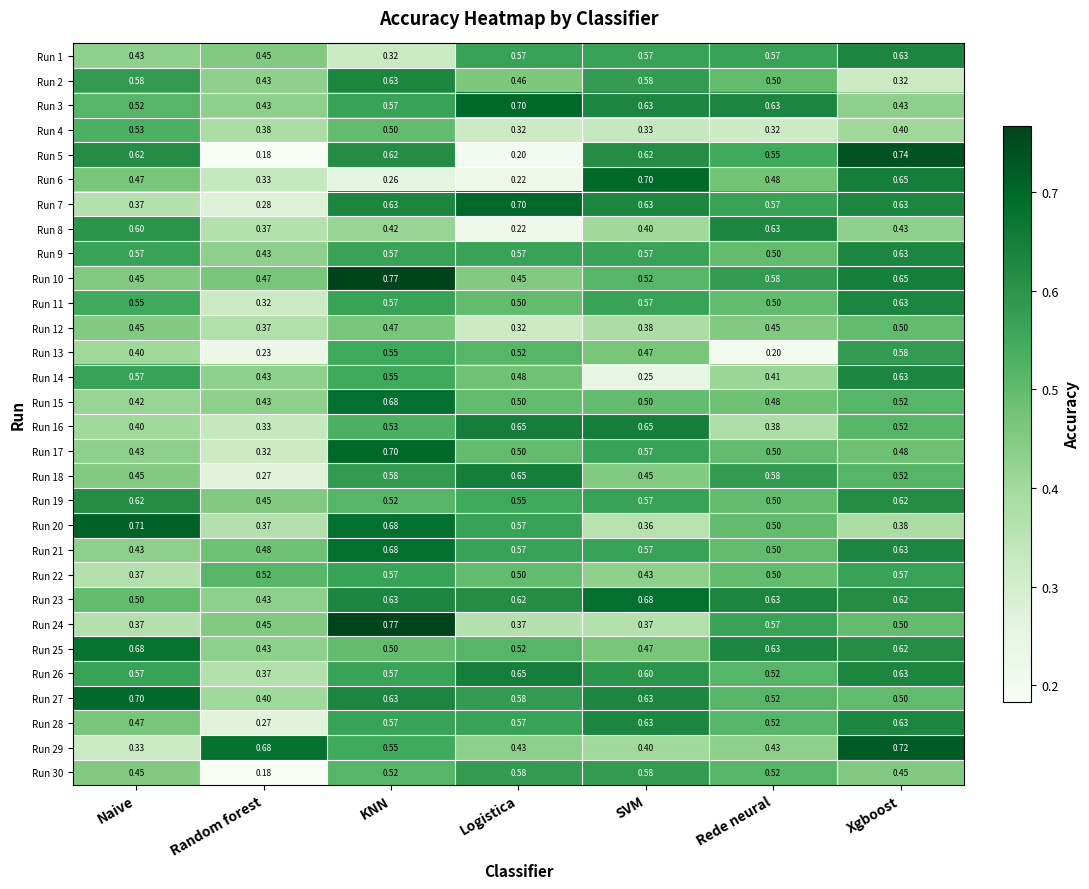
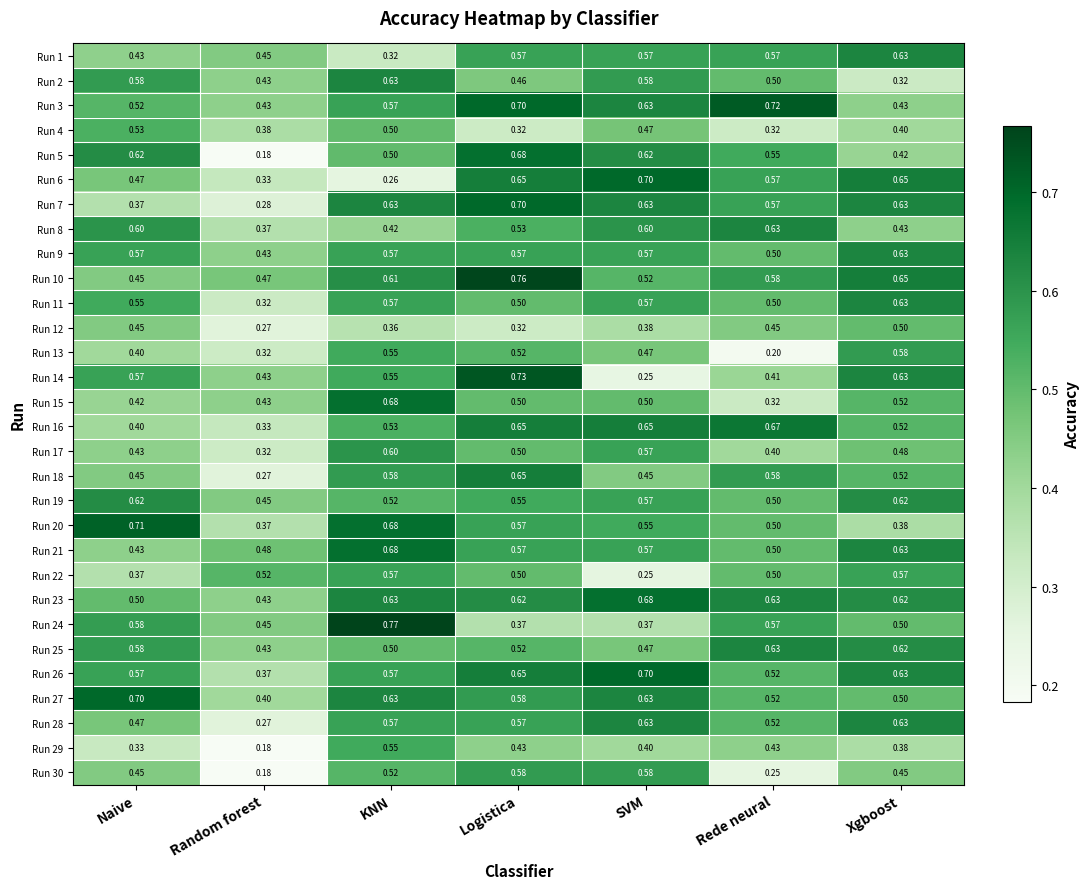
  {
    "Run 3": {
      "Naive": 0.52,
      "Random forest": 0.43,
      "KNN": 0.57,
      "Logistica": 0.70,
      "SVM": 0.63,
-     "Rede neural": 0.63,
+     "Rede neural": 0.72,
      "Xgboost": 0.43
    },
    "Run 4": {
      "Naive": 0.53,
      "Random forest": 0.38,
      "KNN": 0.50,
      "Logistica": 0.32,
-     "SVM": 0.33,
+     "SVM": 0.47,
      "Rede neural": 0.32,
      "Xgboost": 0.40
    },
    "Run 5": {
      "Naive": 0.62,
      "Random forest": 0.18,
-     "KNN": 0.62,
-     "Logistica": 0.20,
+     "KNN": 0.50,
+     "Logistica": 0.68,
      "SVM": 0.62,
      "Rede neural": 0.55,
-     "Xgboost": 0.74
+     "Xgboost": 0.42
    },
    "Run 6": {
      "Naive": 0.47,
      "Random forest": 0.33,
      "KNN": 0.26,
-     "Logistica": 0.22,
+     "Logistica": 0.65,
      "SVM": 0.70,
-     "Rede neural": 0.48,
+     "Rede neural": 0.57,
      "Xgboost": 0.65
    },
    "Run 8": {
      "Naive": 0.60,
      "Random forest": 0.37,
      "KNN": 0.42,
-     "Logistica": 0.22,
-     "SVM": 0.40,
+     "Logistica": 0.53,
+     "SVM": 0.60,
      "Rede neural": 0.63,
      "Xgboost": 0.43
    },
    "Run 10": {
      "Naive": 0.45,
      "Random forest": 0.47,
-     "KNN": 0.77,
-     "Logistica": 0.45,
+     "KNN": 0.61,
+     "Logistica": 0.76,
      "SVM": 0.52,
      "Rede neural": 0.58,
      "Xgboost": 0.65
    },
    "Run 12": {
      "Naive": 0.45,
-     "Random forest": 0.37,
-     "KNN": 0.47,
+     "Random forest": 0.27,
+     "KNN": 0.36,
      "Logistica": 0.32,
      "SVM": 0.38,
      "Rede neural": 0.45,
      "Xgboost": 0.50
    },
    "Run 13": {
      "Naive": 0.40,
-     "Random forest": 0.23,
+     "Random forest": 0.32,
      "KNN": 0.55,
      "Logistica": 0.52,
      "SVM": 0.47,
      "Rede neural": 0.20,
      "Xgboost": 0.58
    },
    "Run 14": {
      "Naive": 0.57,
      "Random forest": 0.43,
      "KNN": 0.55,
-     "Logistica": 0.48,
+     "Logistica": 0.73,
      "SVM": 0.25,
      "Rede neural": 0.41,
      "Xgboost": 0.63
    },
    "Run 15": {
      "Naive": 0.42,
      "Random forest": 0.43,
      "KNN": 0.68,
      "Logistica": 0.50,
      "SVM": 0.50,
-     "Rede neural": 0.48,
+     "Rede neural": 0.32,
      "Xgboost": 0.52
    },
    "Run 16": {
      "Naive": 0.40,
      "Random forest": 0.33,
      "KNN": 0.53,
      "Logistica": 0.65,
      "SVM": 0.65,
-     "Rede neural": 0.38,
+     "Rede neural": 0.67,
      "Xgboost": 0.52
    },
    "Run 17": {
      "Naive": 0.43,
      "Random forest": 0.32,
-     "KNN": 0.70,
+     "KNN": 0.60,
      "Logistica": 0.50,
      "SVM": 0.57,
-     "Rede neural": 0.50,
+     "Rede neural": 0.40,
      "Xgboost": 0.48
    },
    "Run 20": {
      "Naive": 0.71,
      "Random forest": 0.37,
      "KNN": 0.68,
      "Logistica": 0.57,
-     "SVM": 0.36,
+     "SVM": 0.55,
      "Rede neural": 0.50,
      "Xgboost": 0.38
    },
    "Run 22": {
      "Naive": 0.37,
      "Random forest": 0.52,
      "KNN": 0.57,
      "Logistica": 0.50,
-     "SVM": 0.43,
+     "SVM": 0.25,
      "Rede neural": 0.50,
      "Xgboost": 0.57
    },
    "Run 24": {
-     "Naive": 0.37,
+     "Naive": 0.58,
      "Random forest": 0.45,
      "KNN": 0.77,
      "Logistica": 0.37,
      "SVM": 0.37,
      "Rede neural": 0.57,
      "Xgboost": 0.50
    },
    "Run 25": {
-     "Naive": 0.68,
+     "Naive": 0.58,
      "Random forest": 0.43,
      "KNN": 0.50,
      "Logistica": 0.52,
      "SVM": 0.47,
      "Rede neural": 0.63,
      "Xgboost": 0.62
    },
    "Run 26": {
      "Naive": 0.57,
      "Random forest": 0.37,
      "KNN": 0.57,
      "Logistica": 0.65,
-     "SVM": 0.60,
+     "SVM": 0.70,
      "Rede neural": 0.52,
      "Xgboost": 0.63
    },
    "Run 29": {
      "Naive": 0.33,
-     "Random forest": 0.68,
+     "Random forest": 0.18,
      "KNN": 0.55,
      "Logistica": 0.43,
      "SVM": 0.40,
      "Rede neural": 0.43,
-     "Xgboost": 0.72
+     "Xgboost": 0.38
    },
    "Run 30": {
      "Naive": 0.45,
      "Random forest": 0.18,
      "KNN": 0.52,
      "Logistica": 0.58,
      "SVM": 0.58,
-     "Rede neural": 0.52,
+     "Rede neural": 0.25,
      "Xgboost": 0.45
    }
  }
